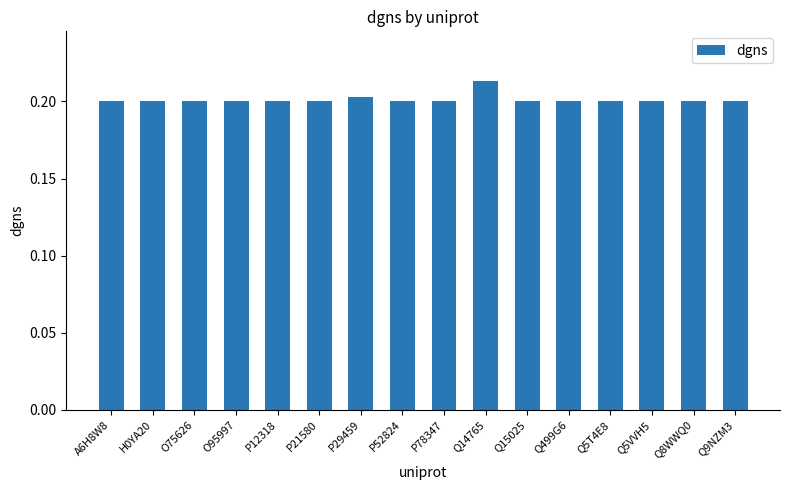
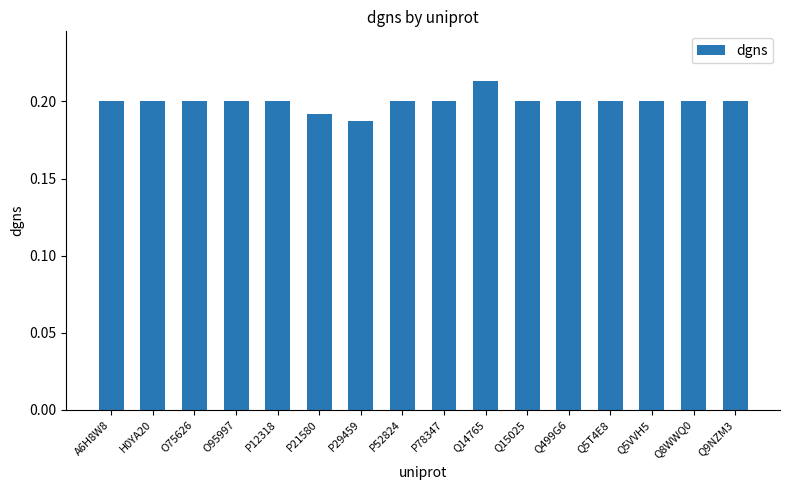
  {
    "A6H8W8": 0.200,
    "H0YA20": 0.200,
    "O75626": 0.200,
    "O95997": 0.200,
    "P12318": 0.200,
-   "P21580": 0.200,
-   "P29459": 0.203,
+   "P21580": 0.192,
+   "P29459": 0.187,
    "P52824": 0.200,
    "P78347": 0.200,
    "Q14765": 0.213,
    "Q15025": 0.200,
    "Q499G6": 0.200,
    "Q5T4E8": 0.200,
    "Q5VVH5": 0.200,
    "Q8WWQ0": 0.200,
    "Q9NZM3": 0.200
  }
